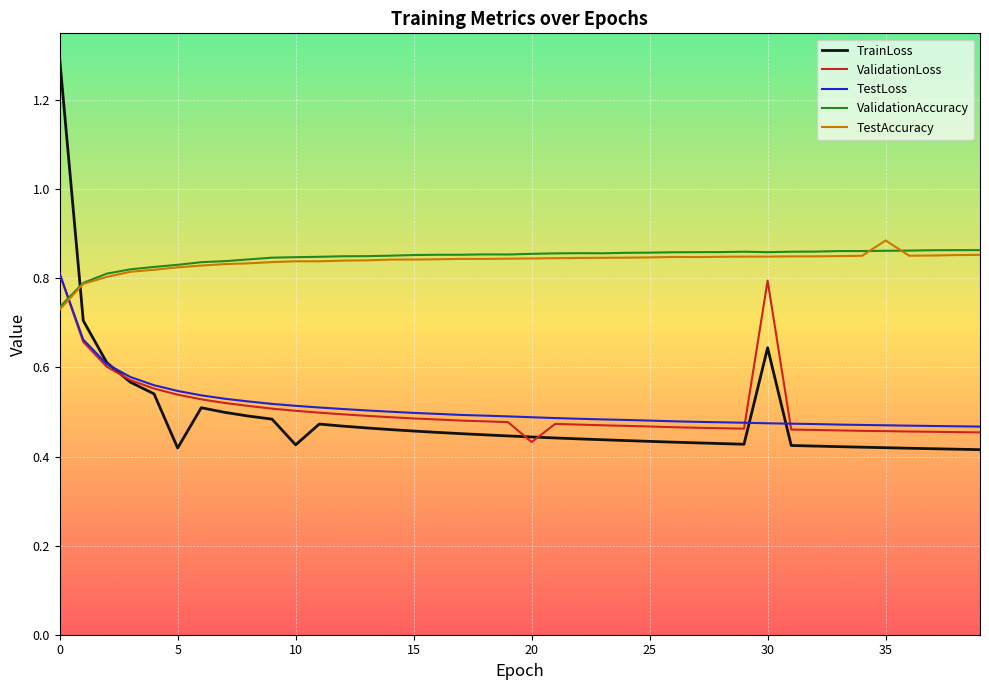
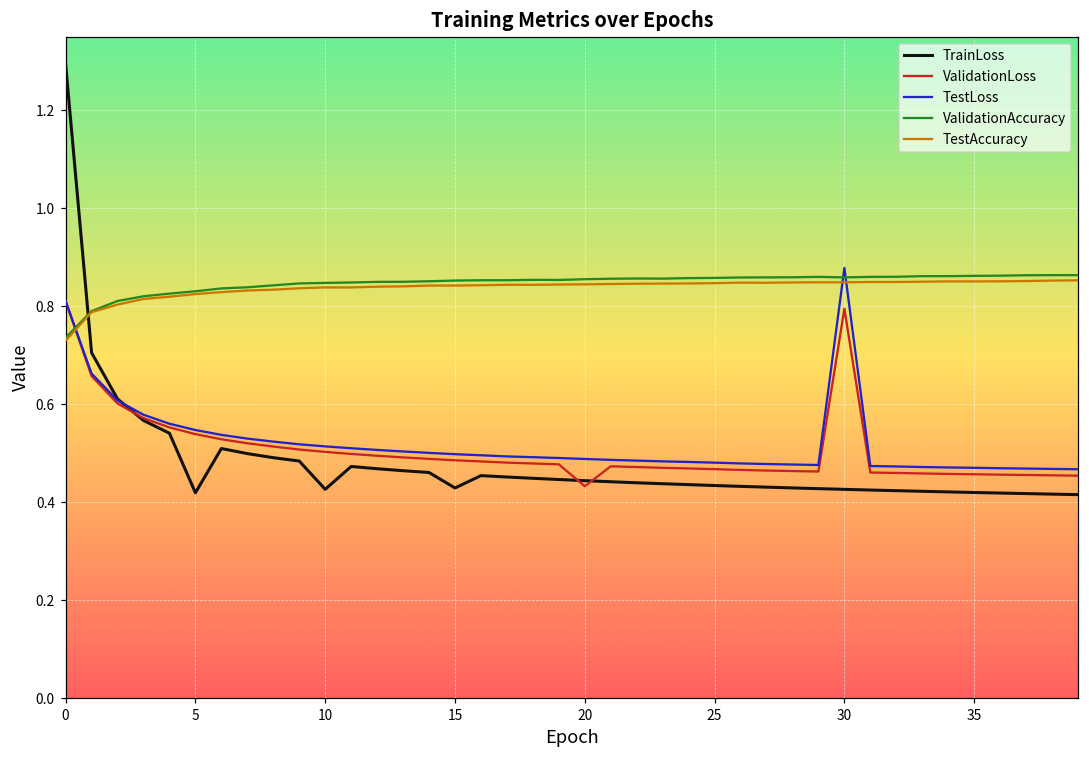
  {
    "TrainLoss": {
      "0": 1.29,
      "5": 0.42,
      "10": 0.43,
-     "15": 0.46,
+     "15": 0.43,
      "20": 0.44,
      "25": 0.43,
-     "30": 0.64,
+     "30": 0.43,
      "35": 0.42
    },
    "ValidationLoss": {
      "5": 0.54,
      "10": 0.50,
      "15": 0.49,
      "20": 0.43,
      "25": 0.47,
      "30": 0.79,
      "35": 0.46
    },
    "TestLoss": {
      "5": 0.55,
      "10": 0.51,
      "15": 0.50,
      "20": 0.49,
      "25": 0.48,
-     "30": 0.47,
+     "30": 0.88,
      "35": 0.47
    },
    "ValidationAccuracy": {
      "0": 0.74,
      "5": 0.83,
      "10": 0.85,
      "15": 0.85,
      "20": 0.86,
      "25": 0.86,
      "30": 0.86,
      "35": 0.86
    },
    "TestAccuracy": {
      "0": 0.73,
      "5": 0.82,
      "10": 0.84,
      "15": 0.84,
      "20": 0.84,
      "25": 0.85,
      "30": 0.85,
-     "35": 0.89
+     "35": 0.85
    }
  }
